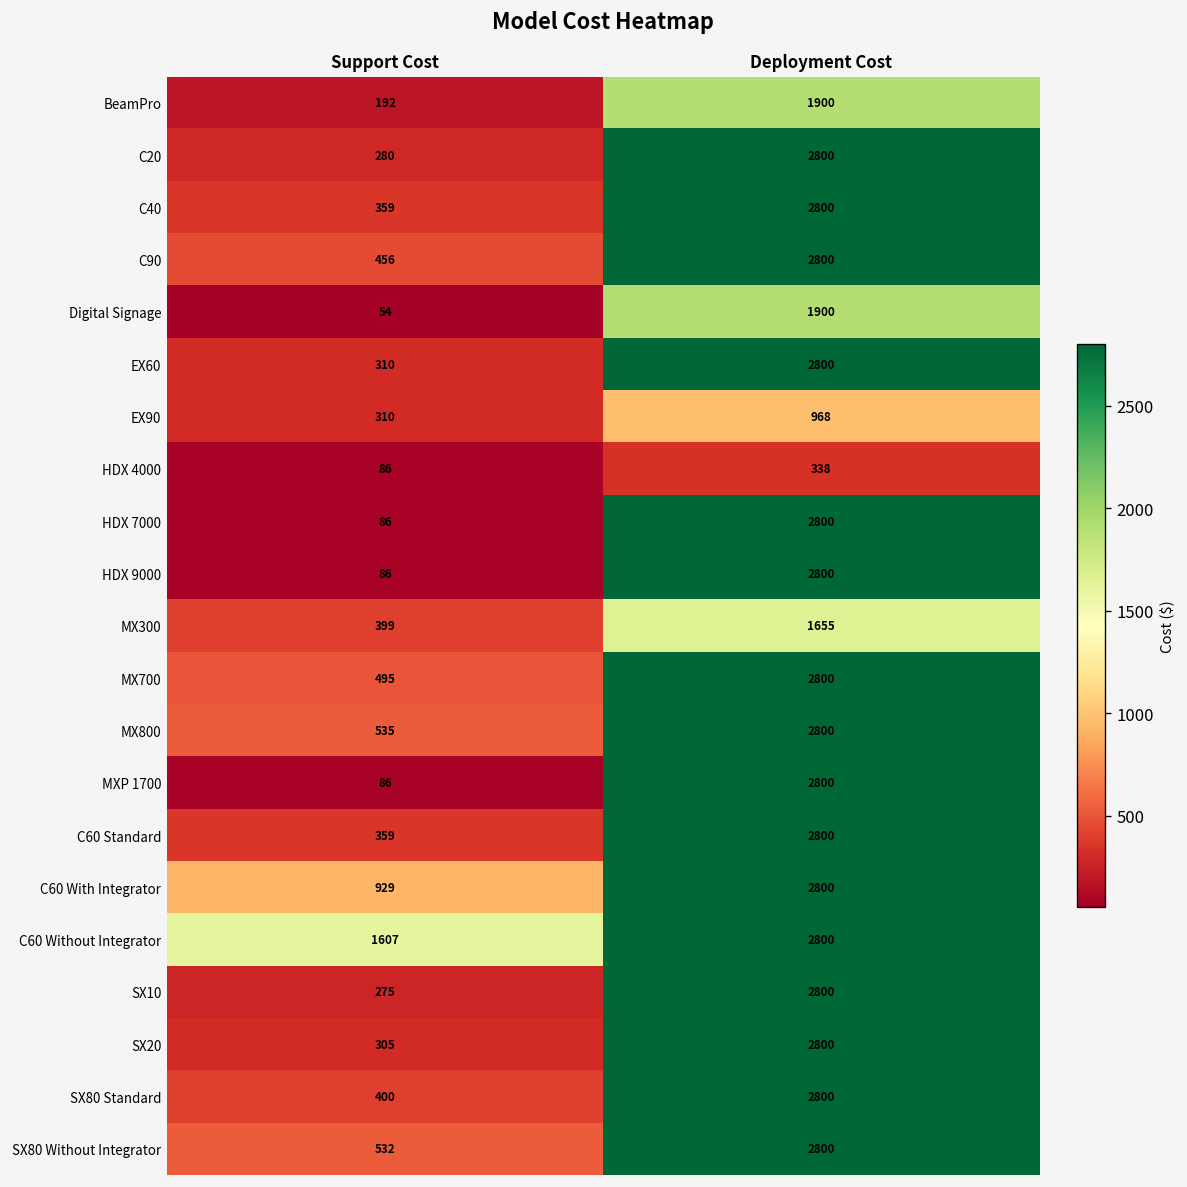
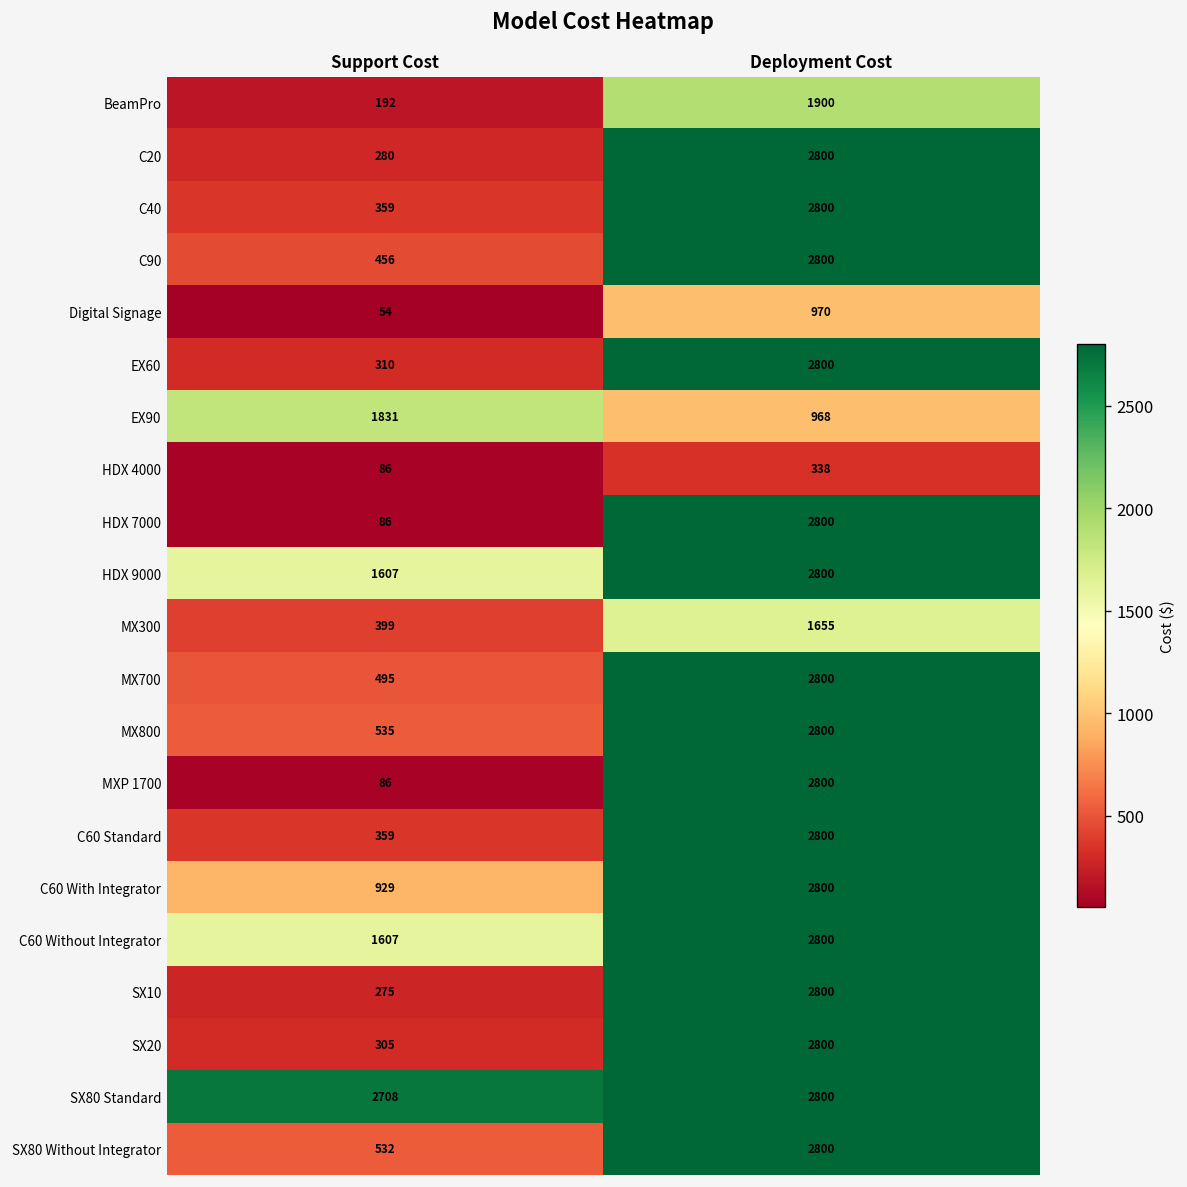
  {
    "BeamPro": {
      "Support Cost": 192,
      "Deployment Cost": 1900
    },
    "C20": {
      "Support Cost": 280,
      "Deployment Cost": 2800
    },
    "C40": {
      "Support Cost": 359,
      "Deployment Cost": 2800
    },
    "C90": {
      "Support Cost": 456,
      "Deployment Cost": 2800
    },
    "Digital Signage": {
      "Support Cost": 54,
-     "Deployment Cost": 1900
+     "Deployment Cost": 970
    },
    "EX60": {
      "Support Cost": 310,
      "Deployment Cost": 2800
    },
    "EX90": {
-     "Support Cost": 310,
+     "Support Cost": 1831,
      "Deployment Cost": 968
    },
    "HDX 4000": {
      "Support Cost": 86,
      "Deployment Cost": 338
    },
    "HDX 7000": {
      "Support Cost": 86,
      "Deployment Cost": 2800
    },
    "HDX 9000": {
-     "Support Cost": 86,
+     "Support Cost": 1607,
      "Deployment Cost": 2800
    },
    "MX300": {
      "Support Cost": 399,
      "Deployment Cost": 1655
    },
    "MX700": {
      "Support Cost": 495,
      "Deployment Cost": 2800
    },
    "MX800": {
      "Support Cost": 535,
      "Deployment Cost": 2800
    },
    "MXP 1700": {
      "Support Cost": 86,
      "Deployment Cost": 2800
    },
    "C60 Standard": {
      "Support Cost": 359,
      "Deployment Cost": 2800
    },
    "C60 With Integrator": {
      "Support Cost": 929,
      "Deployment Cost": 2800
    },
    "C60 Without Integrator": {
      "Support Cost": 1607,
      "Deployment Cost": 2800
    },
    "SX10": {
      "Support Cost": 275,
      "Deployment Cost": 2800
    },
    "SX20": {
      "Support Cost": 305,
      "Deployment Cost": 2800
    },
    "SX80 Standard": {
-     "Support Cost": 400,
+     "Support Cost": 2708,
      "Deployment Cost": 2800
    },
    "SX80 Without Integrator": {
      "Support Cost": 532,
      "Deployment Cost": 2800
    }
  }
